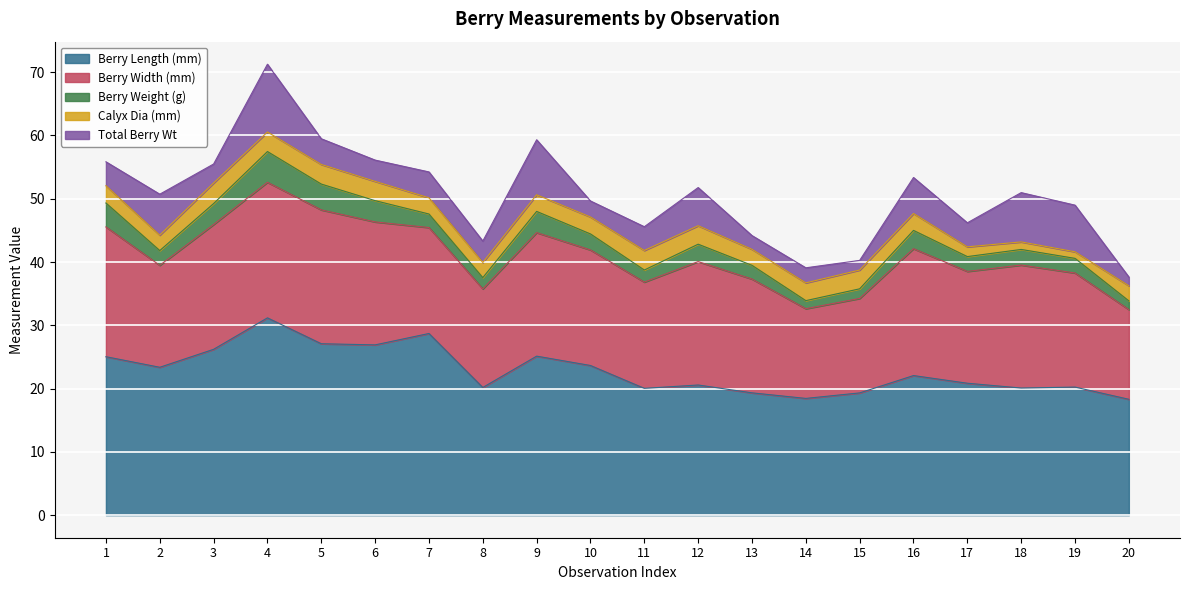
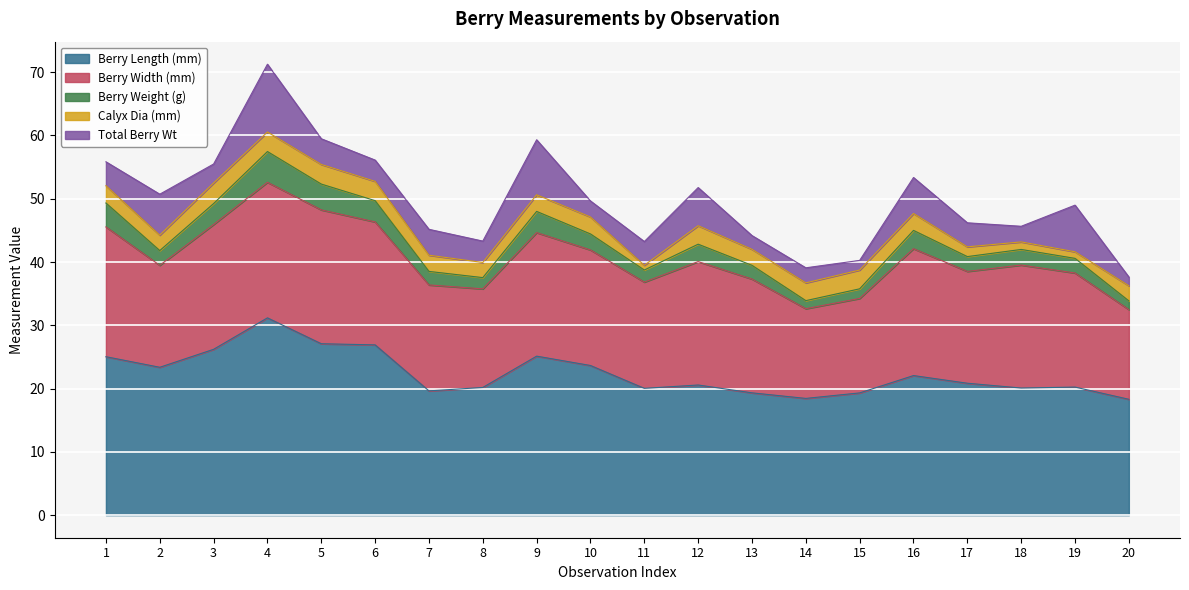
  {
    "Berry Length (mm)": {
      "1": 25,
      "2": 23,
      "3": 26,
      "4": 31,
      "5": 27,
      "6": 27,
-     "7": 29,
+     "7": 20,
      "8": 20,
      "9": 25,
      "10": 24,
      "11": 20,
      "12": 21,
      "13": 19,
      "14": 18,
      "15": 19,
      "16": 22,
      "17": 21,
      "18": 20,
      "19": 20,
      "20": 18
    },
    "Berry Width (mm)": {
      "1": 21,
      "2": 16,
      "3": 20,
      "4": 21,
      "5": 21,
      "6": 19,
      "7": 17,
      "8": 16,
      "9": 20,
      "10": 18,
      "11": 17,
      "12": 20,
      "13": 18,
      "14": 14,
      "15": 15,
      "16": 20,
      "17": 18,
      "18": 19,
      "19": 18,
      "20": 14
    },
    "Berry Weight (g)": {
      "1": 4,
      "2": 2,
      "3": 3,
      "4": 5,
      "5": 4,
      "6": 3,
      "7": 2,
      "8": 2,
      "9": 3,
      "10": 3,
      "11": 2,
      "12": 3,
      "13": 2,
      "14": 1,
      "15": 2,
      "16": 3,
      "17": 2,
      "18": 2,
      "19": 2,
      "20": 1
    },
    "Calyx Dia (mm)": {
      "1": 3,
      "2": 2,
      "3": 3,
      "4": 3,
      "5": 3,
      "6": 3,
      "7": 3,
      "8": 2,
      "9": 3,
      "10": 3,
-     "11": 3,
+     "11": 1,
      "12": 3,
      "13": 3,
      "14": 3,
      "15": 3,
      "16": 3,
      "17": 2,
      "18": 1,
      "19": 1,
      "20": 2
    },
    "Total Berry Wt": {
      "1": 4,
      "2": 6,
      "3": 3,
      "4": 11,
      "5": 4,
      "6": 3,
      "7": 4,
      "8": 3,
      "9": 9,
      "10": 3,
      "11": 4,
      "12": 6,
      "13": 2,
      "14": 2,
      "15": 2,
      "16": 6,
      "17": 4,
-     "18": 8,
+     "18": 2,
      "19": 7,
      "20": 1
    }
  }
